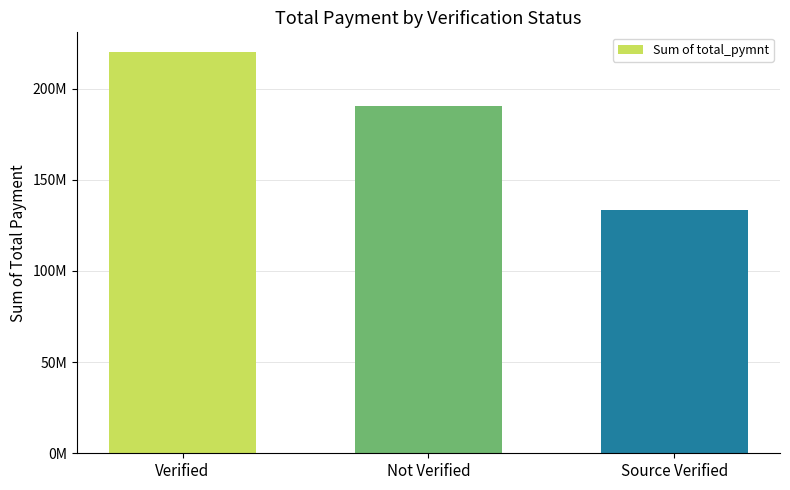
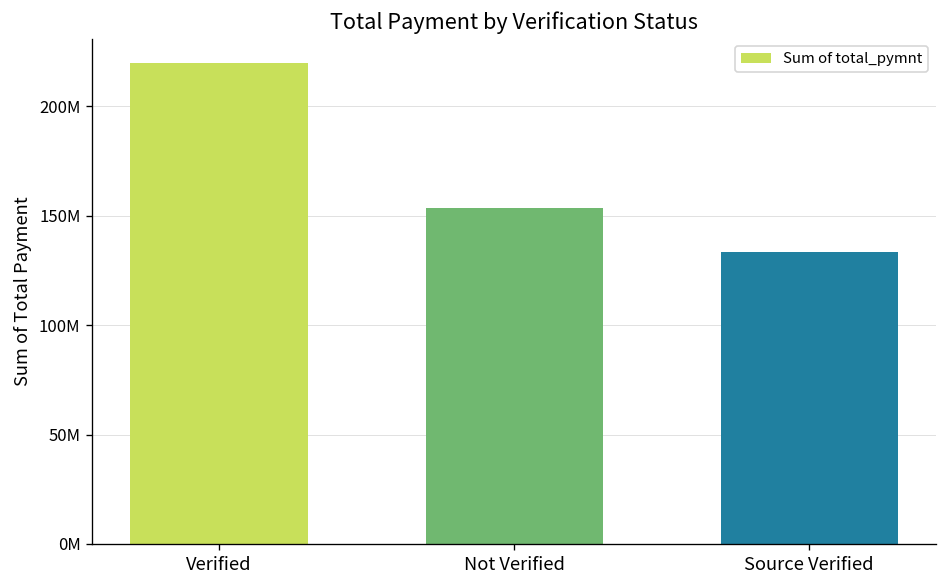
  {
    "Verified": 220000000,
-   "Not Verified": 190000000,
+   "Not Verified": 154000000,
    "Source Verified": 133000000
  }
